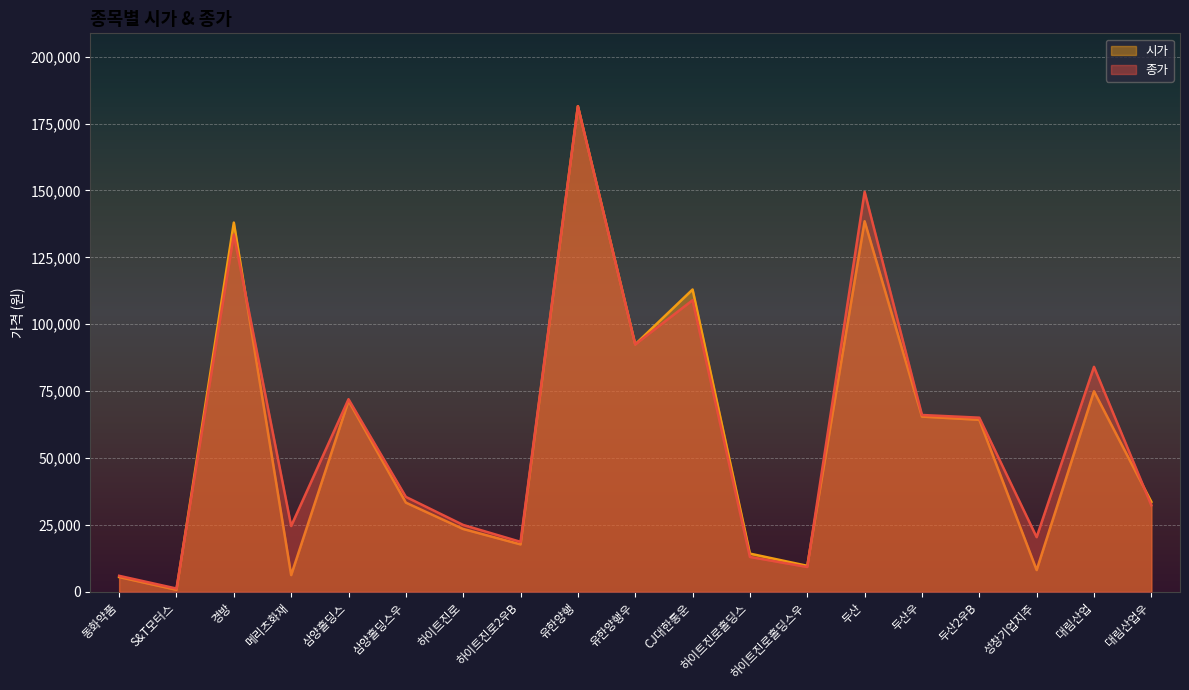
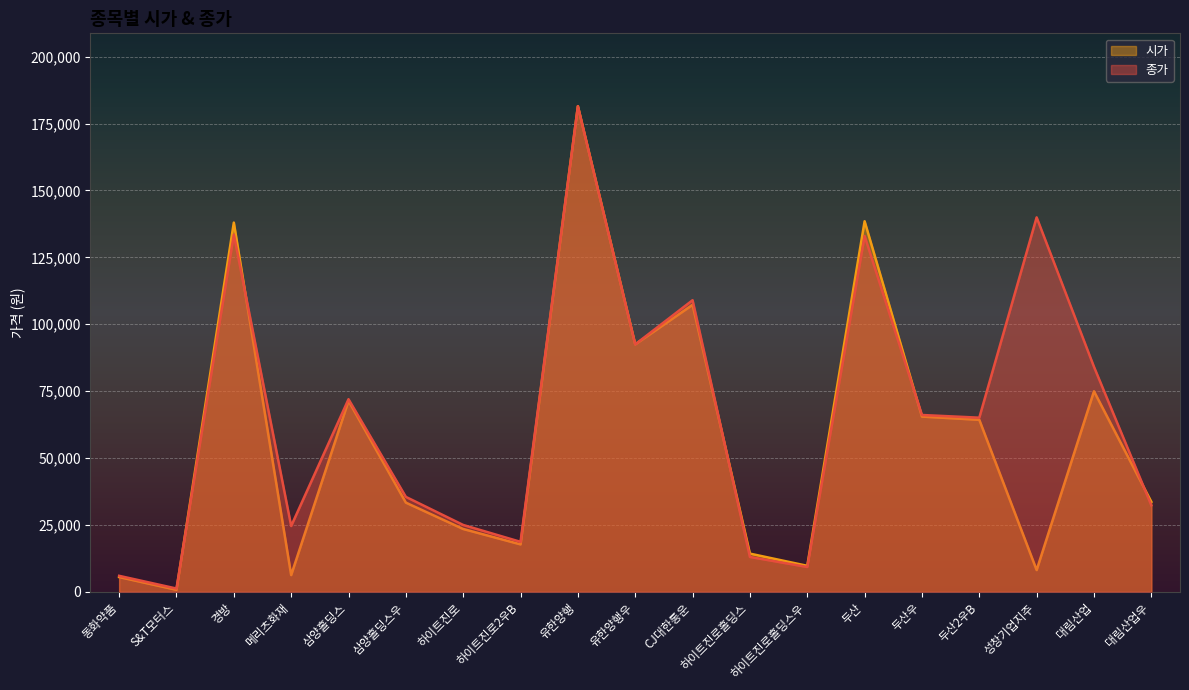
  {
    "시가": {
      "경방": "138,000",
      "메리츠화재": "6,000",
      "삼양홀딩스우": "33,000",
      "하이트진로": "24,000",
      "하이트진로2우B": "18,000",
-     "CJ대한통운": "113,000",
+     "CJ대한통운": "107,000",
      "하이트진로홀딩스": "14,000",
      "두산": "139,000",
      "성창기업지주": "8,000",
      "대림산업": "75,000",
      "대림산업우": "34,000"
    },
    "종가": {
      "경방": "134,000",
      "메리츠화재": "25,000",
      "삼양홀딩스우": "36,000",
      "하이트진로": "25,000",
      "하이트진로2우B": "19,000",
      "CJ대한통운": "109,000",
      "하이트진로홀딩스": "13,000",
-     "두산": "150,000",
-     "성창기업지주": "20,000",
+     "두산": "133,000",
+     "성창기업지주": "140,000",
      "대림산업": "84,000",
      "대림산업우": "32,000"
    }
  }
